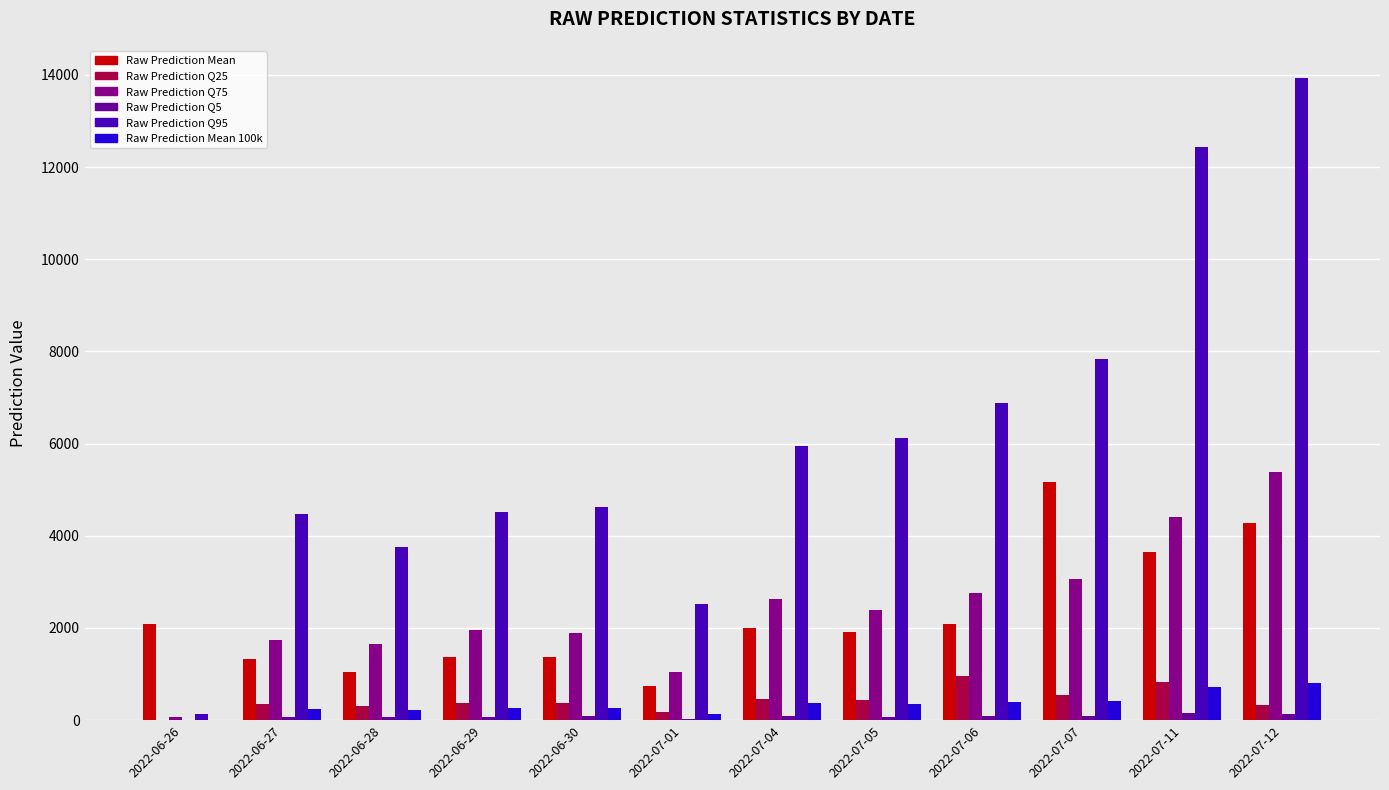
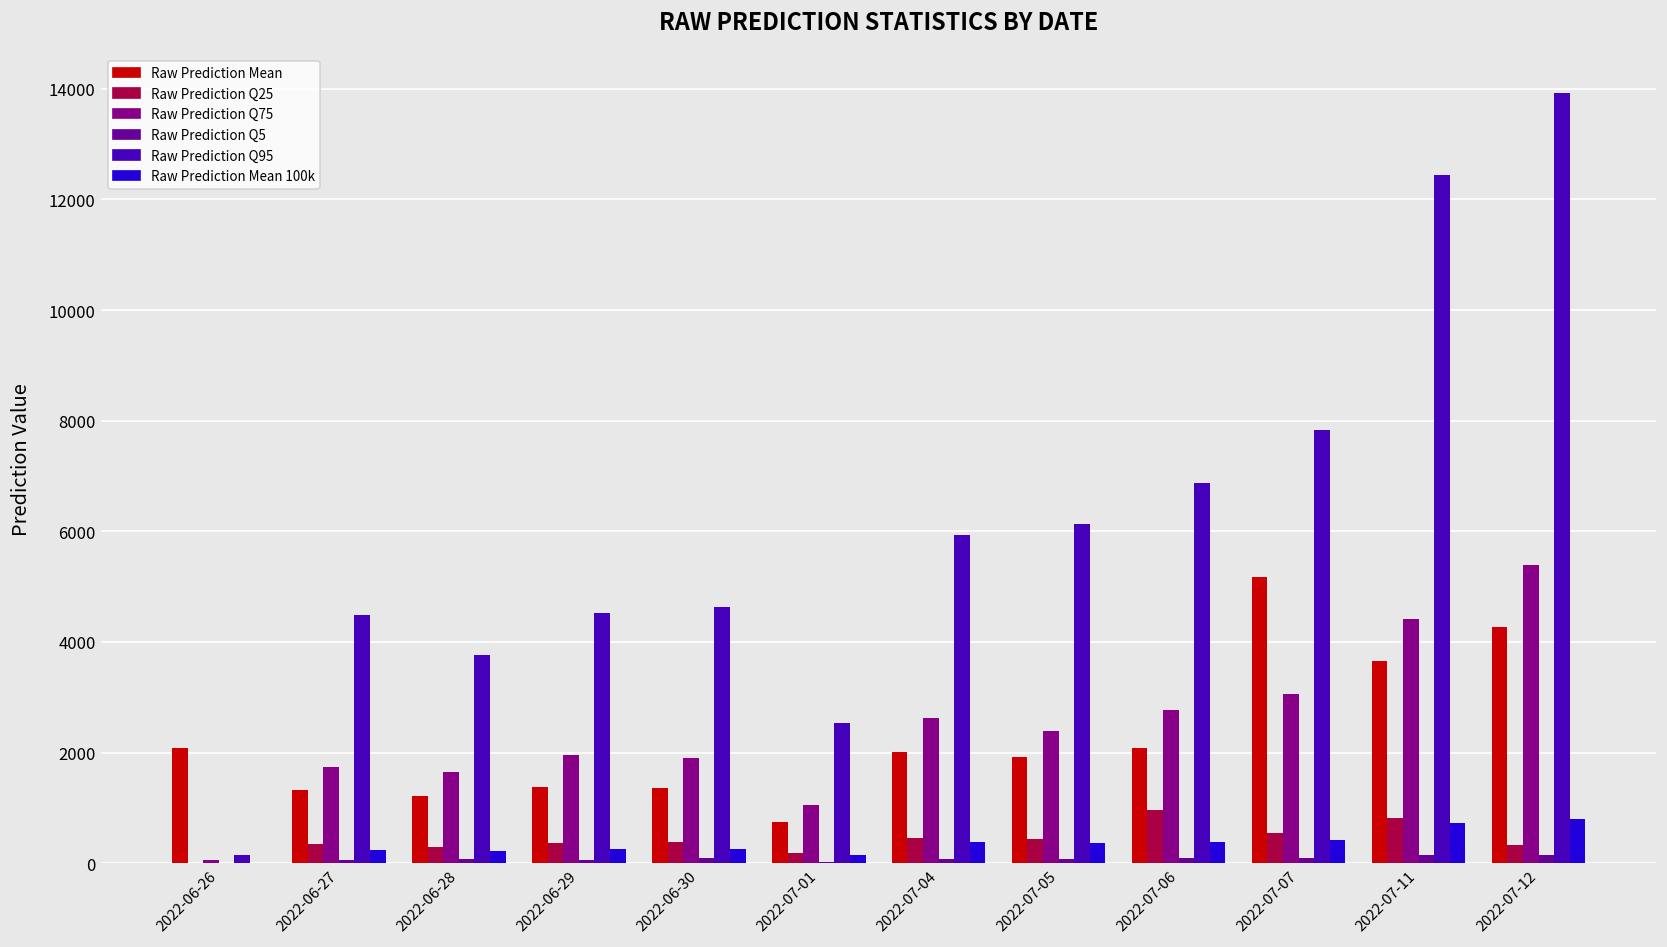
  {
    "Raw Prediction Mean": {
      "2022-06-26": 2100,
      "2022-06-27": 1300,
-     "2022-06-28": 1000,
+     "2022-06-28": 1200,
      "2022-06-29": 1400,
      "2022-06-30": 1400,
      "2022-07-01": 700,
      "2022-07-04": 2000,
      "2022-07-05": 1900,
      "2022-07-06": 2100,
      "2022-07-07": 5200,
      "2022-07-11": 3700,
      "2022-07-12": 4300
    },
    "Raw Prediction Q25": {
      "2022-06-27": 400,
      "2022-06-28": 300,
      "2022-06-29": 400,
      "2022-06-30": 400,
      "2022-07-01": 200,
      "2022-07-04": 500,
      "2022-07-05": 400,
      "2022-07-06": 1000,
      "2022-07-07": 500,
      "2022-07-11": 800,
      "2022-07-12": 300
    }
  }
